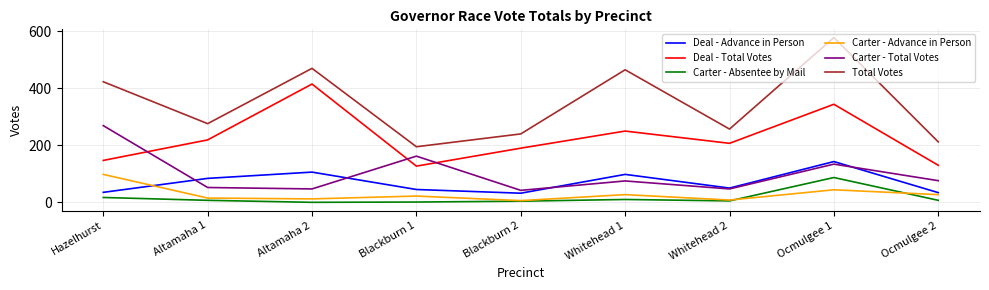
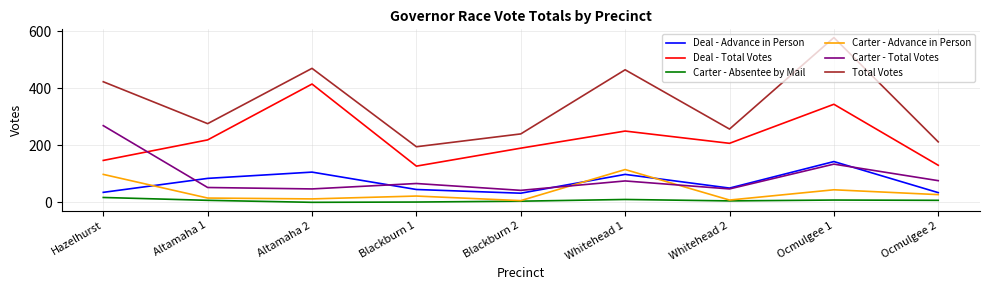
  {
    "Deal - Advance in Person": {
      "Hazelhurst": 40,
      "Altamaha 1": 80,
      "Altamaha 2": 110,
      "Blackburn 1": 50,
      "Blackburn 2": 30,
      "Whitehead 1": 100
    },
    "Deal - Total Votes": {
      "Hazelhurst": 150,
      "Altamaha 1": 220,
      "Altamaha 2": 420,
      "Blackburn 1": 130,
      "Blackburn 2": 190,
      "Whitehead 1": 250,
      "Whitehead 2": 210,
      "Ocmulgee 1": 340,
      "Ocmulgee 2": 130
    },
    "Carter - Absentee by Mail": {
      "Hazelhurst": 20,
      "Altamaha 2": 0,
      "Blackburn 1": 0,
      "Whitehead 1": 10,
-     "Ocmulgee 1": 90,
+     "Ocmulgee 1": 10,
      "Ocmulgee 2": 10
    },
    "Carter - Advance in Person": {
      "Hazelhurst": 100,
      "Altamaha 2": 10,
      "Blackburn 1": 20,
-     "Whitehead 1": 30,
+     "Whitehead 1": 120,
      "Ocmulgee 1": 40
    },
    "Carter - Total Votes": {
      "Hazelhurst": 270,
      "Altamaha 1": 50,
      "Altamaha 2": 50,
-     "Blackburn 1": 160,
+     "Blackburn 1": 70,
      "Blackburn 2": 40,
      "Whitehead 1": 80,
      "Ocmulgee 2": 80
    },
    "Total Votes": {
      "Hazelhurst": 420,
      "Altamaha 1": 280,
      "Altamaha 2": 470,
      "Blackburn 1": 200,
      "Blackburn 2": 240,
      "Whitehead 1": 470,
      "Whitehead 2": 260,
      "Ocmulgee 2": 210
    }
  }
